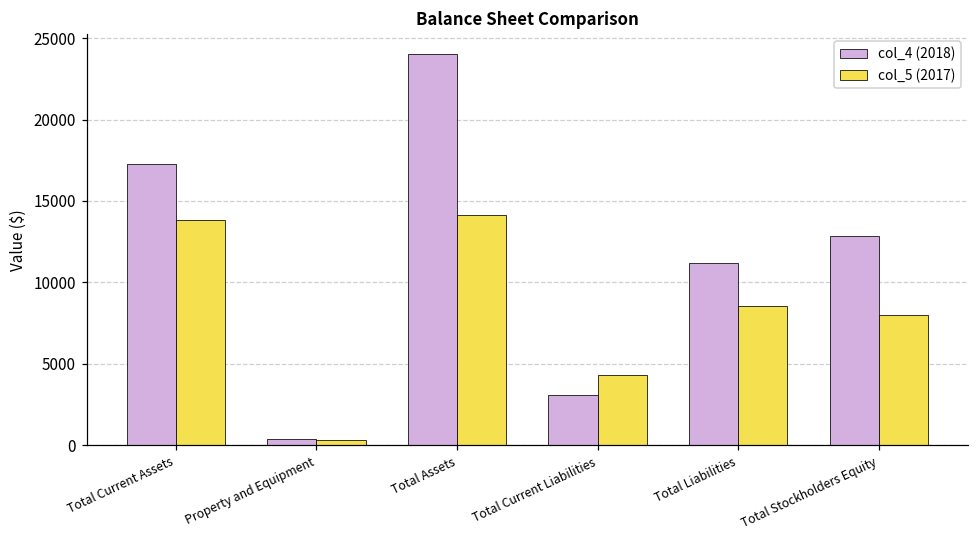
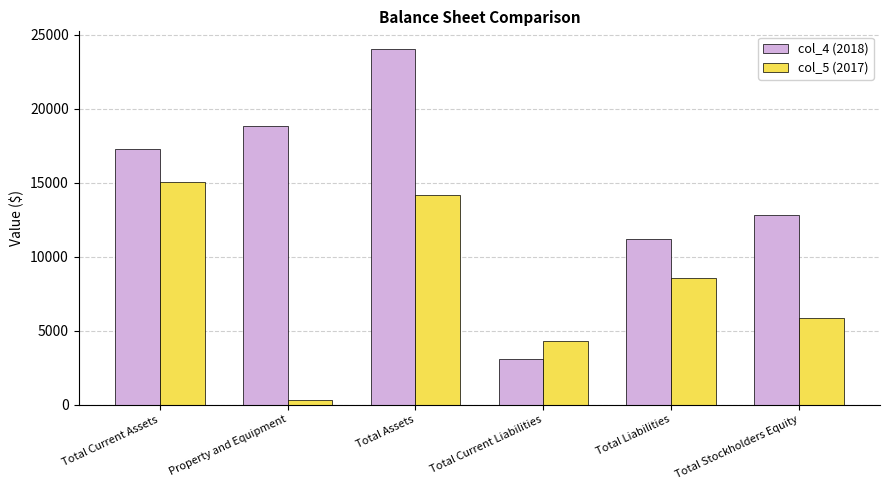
  {
    "col_4 (2018)": {
      "Total Current Assets": 17300,
-     "Property and Equipment": 400,
+     "Property and Equipment": 18800,
      "Total Assets": 24000,
      "Total Current Liabilities": 3100,
      "Total Liabilities": 11200,
      "Total Stockholders Equity": 12800
    },
    "col_5 (2017)": {
-     "Total Current Assets": 13800,
+     "Total Current Assets": 15000,
      "Property and Equipment": 300,
      "Total Assets": 14100,
      "Total Current Liabilities": 4300,
      "Total Liabilities": 8600,
-     "Total Stockholders Equity": 8000
+     "Total Stockholders Equity": 5900
    }
  }
